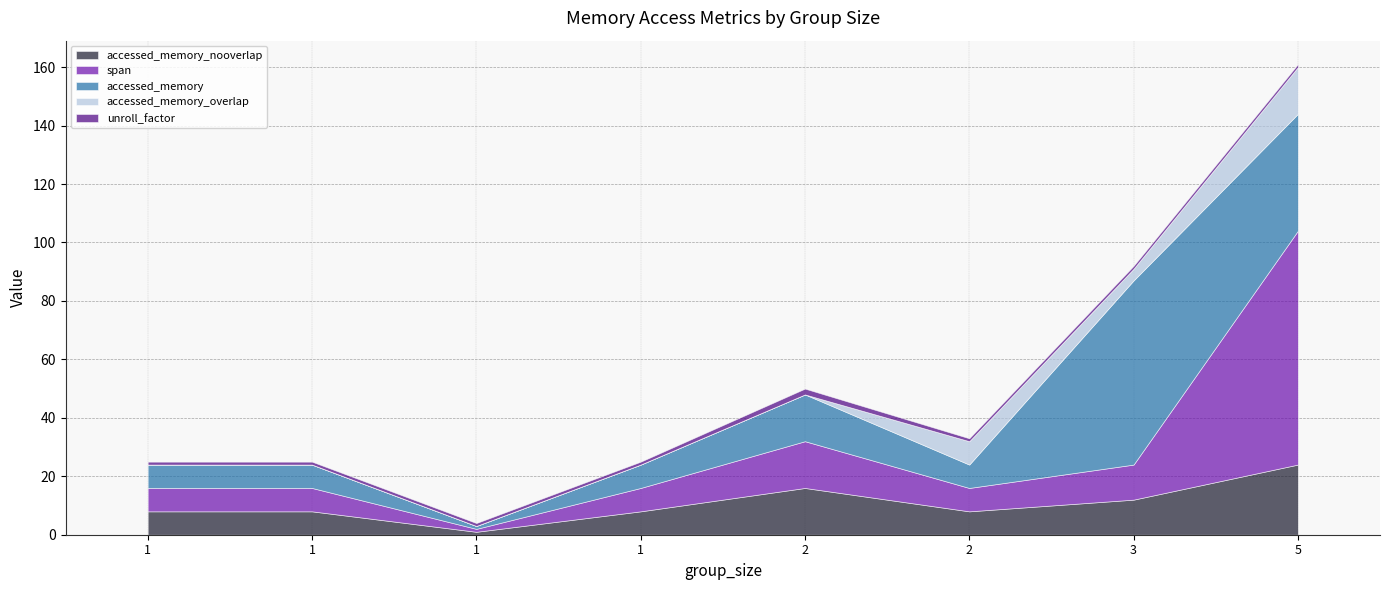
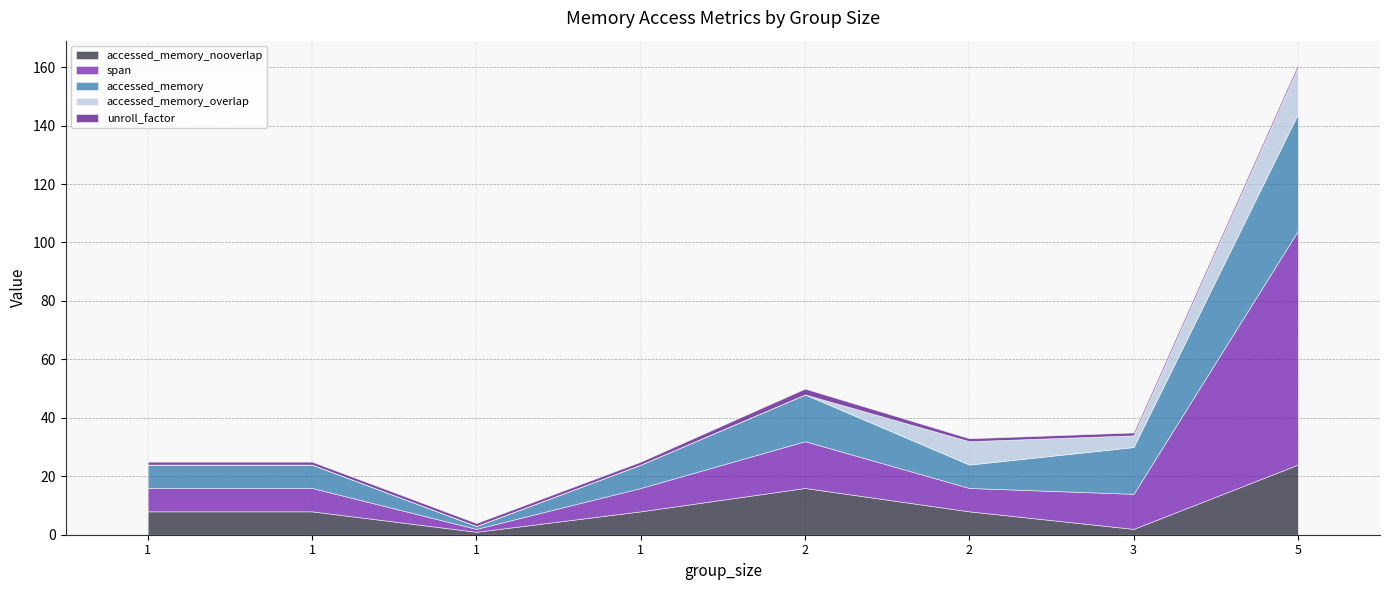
  {
    "accessed_memory_nooverlap": {
-     "3": 12,
+     "3": 2,
      "5": 24
    },
    "accessed_memory": {
-     "3": 63,
+     "3": 16,
      "5": 40
    },
    "accessed_memory_overlap": {
      "3": 4,
      "5": 16
    }
  }
